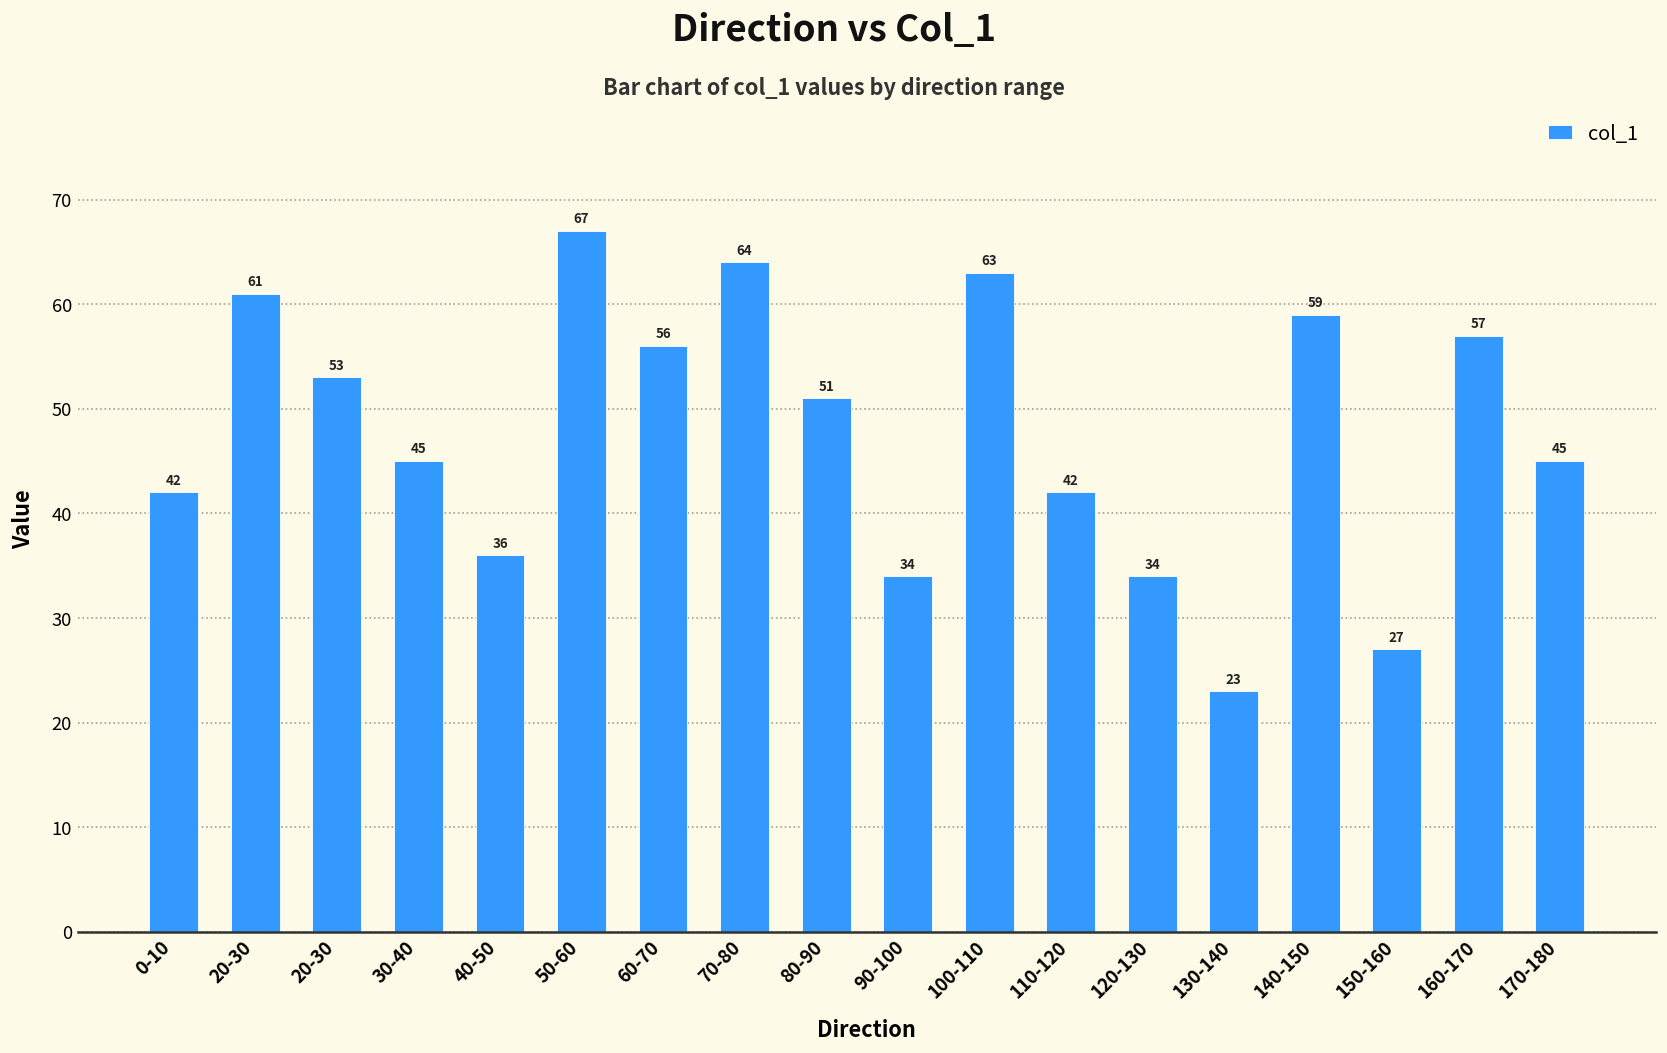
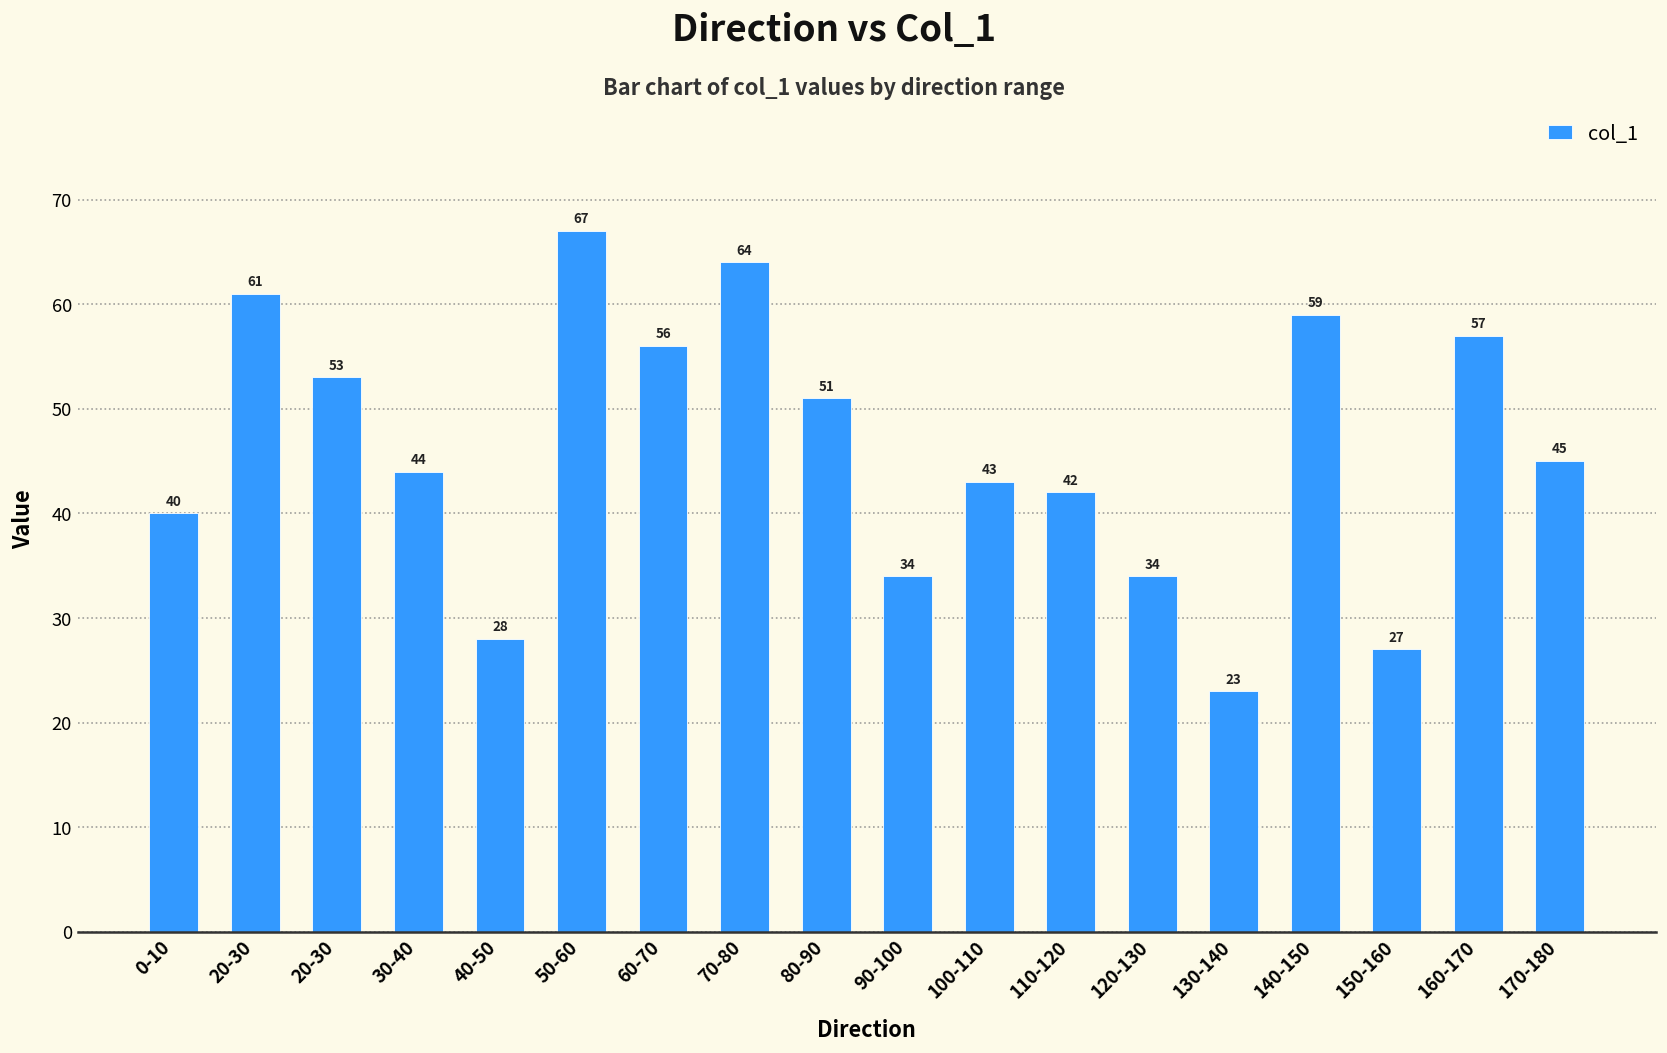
  {
-   "0-10": 42,
-   "30-40": 45,
-   "40-50": 36,
+   "0-10": 40,
+   "30-40": 44,
+   "40-50": 28,
    "50-60": 67,
    "60-70": 56,
    "70-80": 64,
    "80-90": 51,
    "90-100": 34,
-   "100-110": 63,
+   "100-110": 43,
    "110-120": 42,
    "120-130": 34,
    "130-140": 23,
    "140-150": 59,
    "150-160": 27,
    "160-170": 57,
    "170-180": 45
  }
